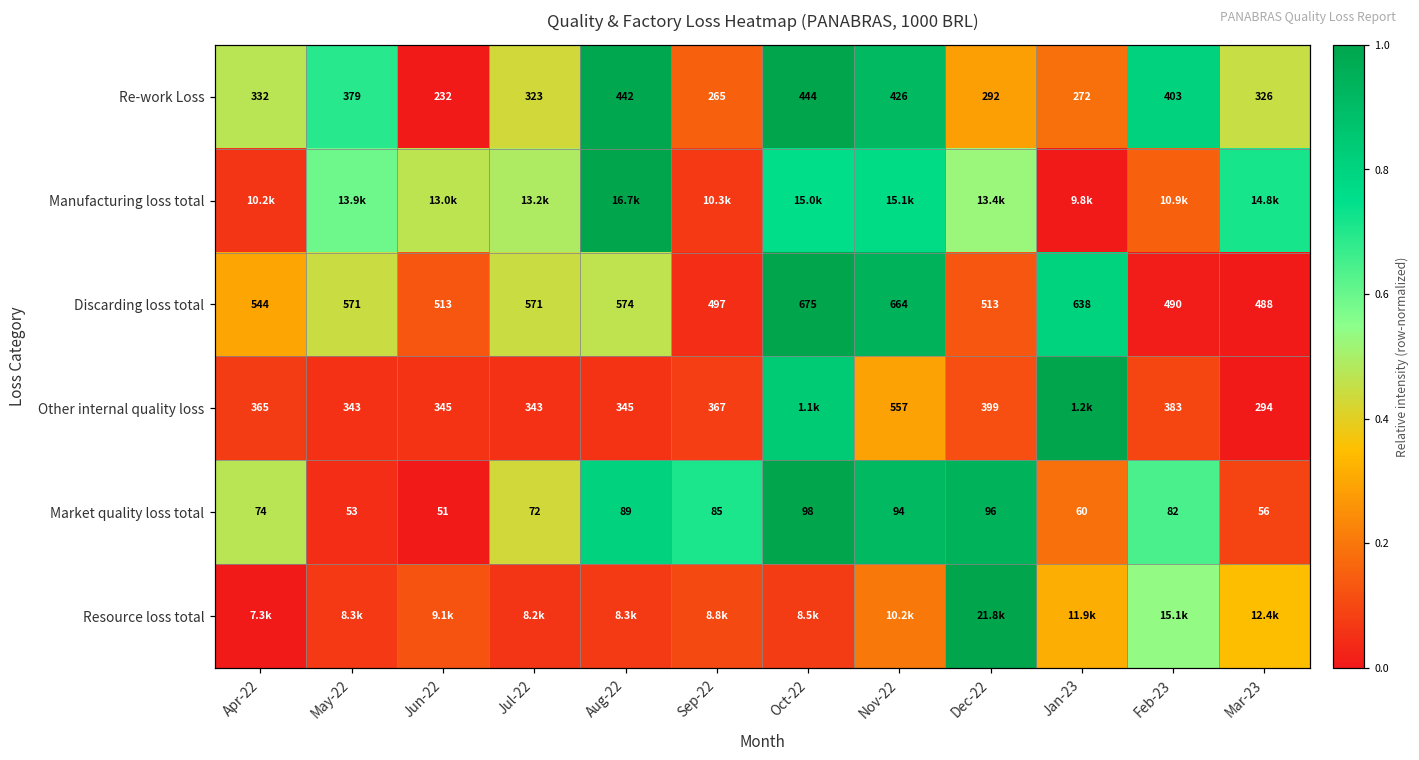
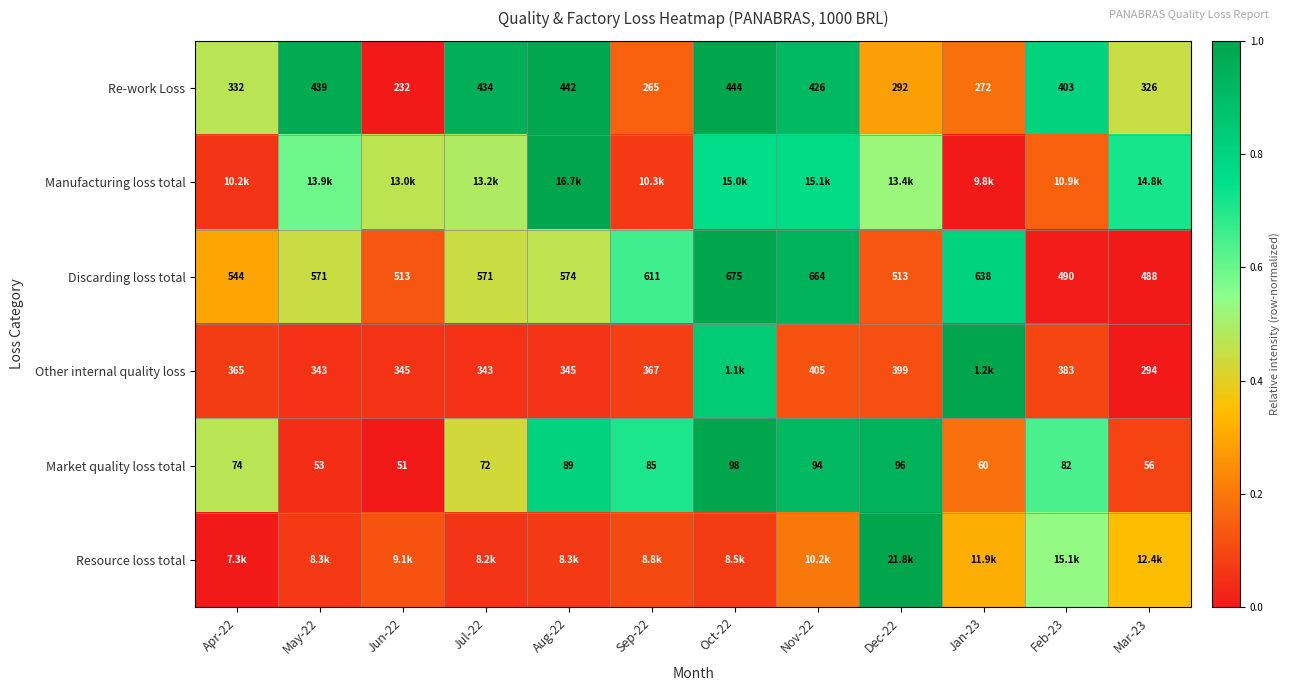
  {
    "Re-work Loss": {
      "Apr-22": "332",
-     "May-22": "379",
+     "May-22": "439",
      "Jun-22": "232",
-     "Jul-22": "323",
+     "Jul-22": "434",
      "Aug-22": "442",
      "Sep-22": "265",
      "Oct-22": "444",
      "Nov-22": "426",
      "Dec-22": "292",
      "Jan-23": "272",
      "Feb-23": "403",
      "Mar-23": "326"
    },
    "Manufacturing loss total": {
      "Apr-22": "10.2k",
      "May-22": "13.9k",
      "Jun-22": "13.0k",
      "Jul-22": "13.2k",
      "Aug-22": "16.7k",
      "Sep-22": "10.3k",
      "Oct-22": "15.0k",
      "Nov-22": "15.1k",
      "Dec-22": "13.4k",
      "Jan-23": "9.8k",
      "Feb-23": "10.9k",
      "Mar-23": "14.8k"
    },
    "Discarding loss total": {
      "Apr-22": "544",
      "May-22": "571",
      "Jun-22": "513",
      "Jul-22": "571",
      "Aug-22": "574",
-     "Sep-22": "497",
+     "Sep-22": "611",
      "Oct-22": "675",
      "Nov-22": "664",
      "Dec-22": "513",
      "Jan-23": "638",
      "Feb-23": "490",
      "Mar-23": "488"
    },
    "Other internal quality loss": {
      "Apr-22": "365",
      "May-22": "343",
      "Jun-22": "345",
      "Jul-22": "343",
      "Aug-22": "345",
      "Sep-22": "367",
      "Oct-22": "1.1k",
-     "Nov-22": "557",
+     "Nov-22": "405",
      "Dec-22": "399",
      "Jan-23": "1.2k",
      "Feb-23": "383",
      "Mar-23": "294"
    },
    "Market quality loss total": {
      "Apr-22": "74",
      "May-22": "53",
      "Jun-22": "51",
      "Jul-22": "72",
      "Aug-22": "89",
      "Sep-22": "85",
      "Oct-22": "98",
      "Nov-22": "94",
      "Dec-22": "96",
      "Jan-23": "60",
      "Feb-23": "82",
      "Mar-23": "56"
    },
    "Resource loss total": {
      "Apr-22": "7.3k",
      "May-22": "8.3k",
      "Jun-22": "9.1k",
      "Jul-22": "8.2k",
      "Aug-22": "8.3k",
      "Sep-22": "8.8k",
      "Oct-22": "8.5k",
      "Nov-22": "10.2k",
      "Dec-22": "21.8k",
      "Jan-23": "11.9k",
      "Feb-23": "15.1k",
      "Mar-23": "12.4k"
    }
  }
